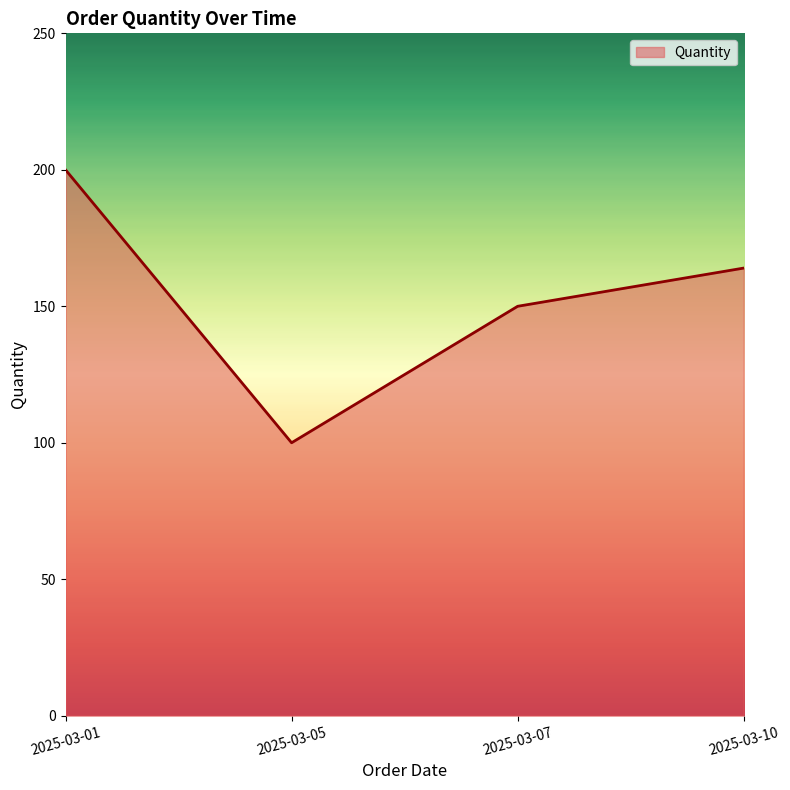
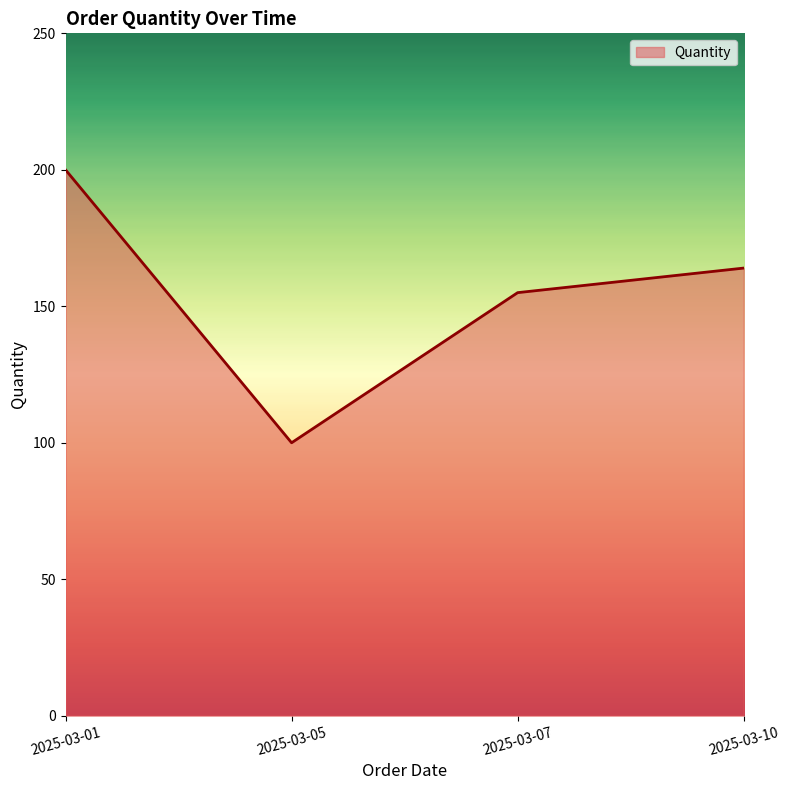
  {
    "2025-03-01": 200,
    "2025-03-05": 100,
-   "2025-03-07": 150,
+   "2025-03-07": 155,
    "2025-03-10": 164
  }
